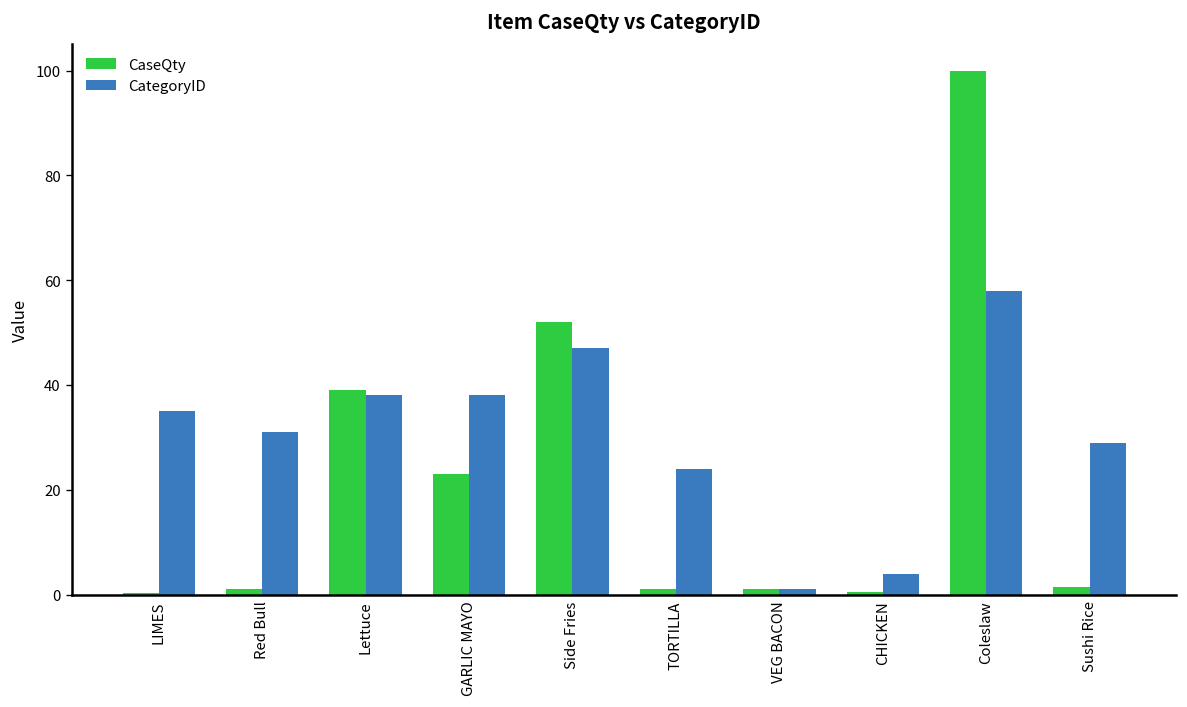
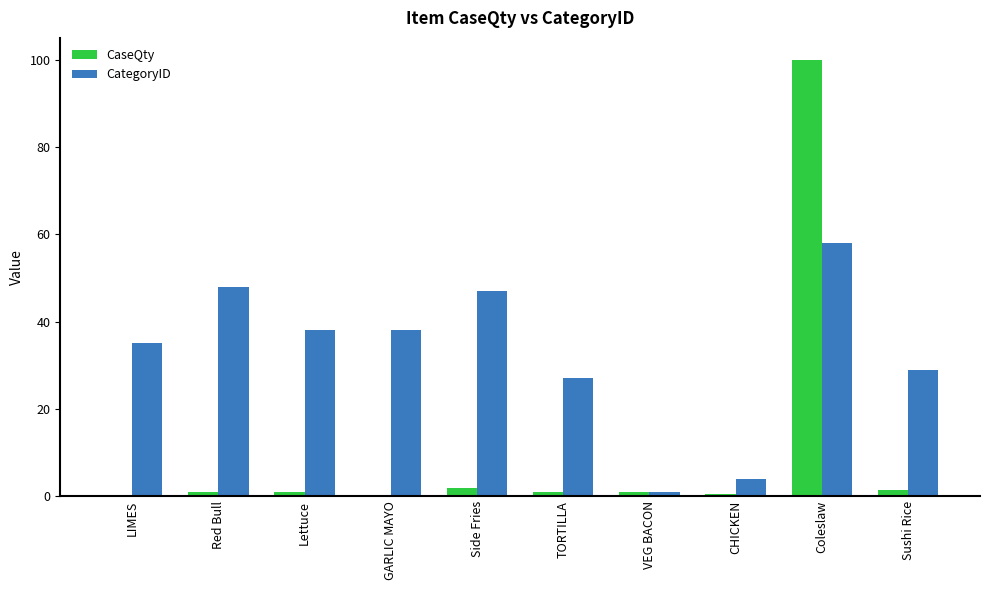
  {
    "CaseQty": {
      "Red Bull": 1,
-     "Lettuce": 39,
-     "GARLIC MAYO": 23,
-     "Side Fries": 52,
+     "Lettuce": 1,
+     "GARLIC MAYO": 0,
+     "Side Fries": 2,
      "TORTILLA": 1,
      "VEG BACON": 1,
      "Coleslaw": 100,
      "Sushi Rice": 2
    },
    "CategoryID": {
      "LIMES": 35,
-     "Red Bull": 31,
+     "Red Bull": 48,
      "Lettuce": 38,
      "GARLIC MAYO": 38,
      "Side Fries": 47,
-     "TORTILLA": 24,
+     "TORTILLA": 27,
      "VEG BACON": 1,
      "CHICKEN": 4,
      "Coleslaw": 58,
      "Sushi Rice": 29
    }
  }
